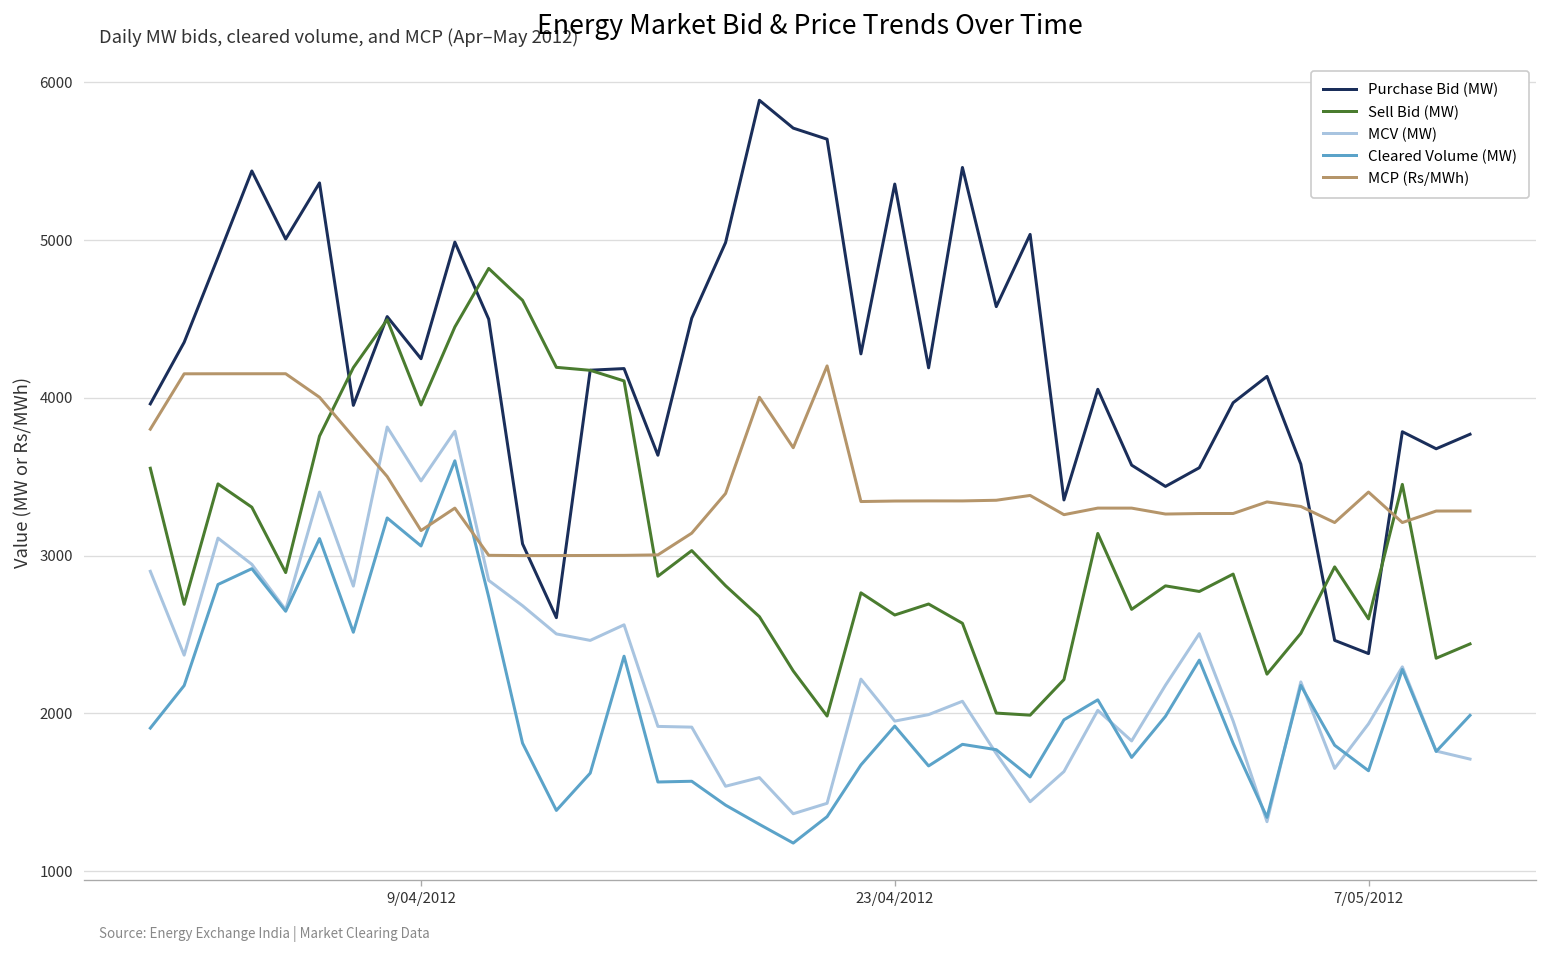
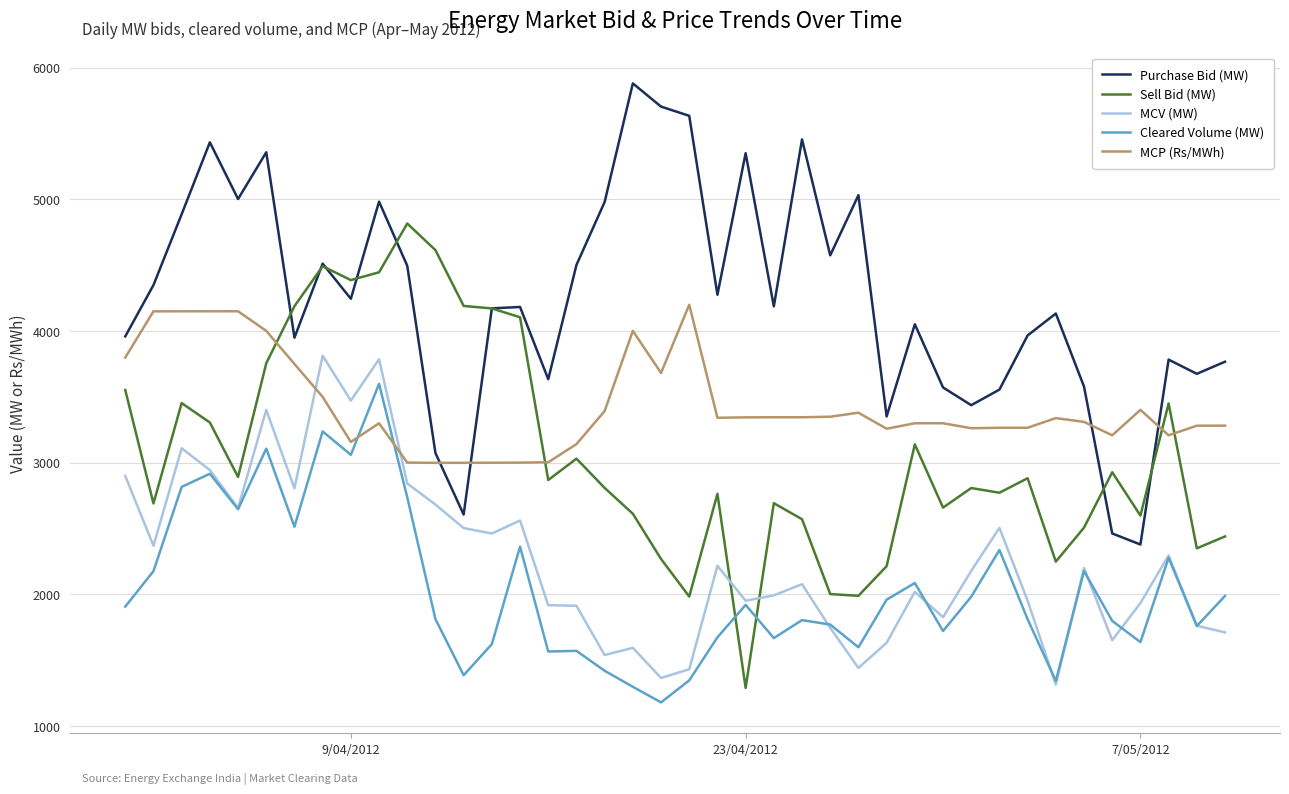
  {
    "Purchase Bid (MW)": {
      "9/04/2012": 4250,
      "23/04/2012": 5350,
      "7/05/2012": 2380
    },
    "Sell Bid (MW)": {
-     "9/04/2012": 3950,
-     "23/04/2012": 2620,
+     "9/04/2012": 4390,
+     "23/04/2012": 1290,
      "7/05/2012": 2600
    },
    "MCV (MW)": {
      "9/04/2012": 3470,
      "23/04/2012": 1950,
      "7/05/2012": 1930
    },
    "Cleared Volume (MW)": {
      "9/04/2012": 3060,
      "23/04/2012": 1920,
      "7/05/2012": 1640
    },
    "MCP (Rs/MWh)": {
      "9/04/2012": 3160,
      "23/04/2012": 3340,
      "7/05/2012": 3400
    }
  }
